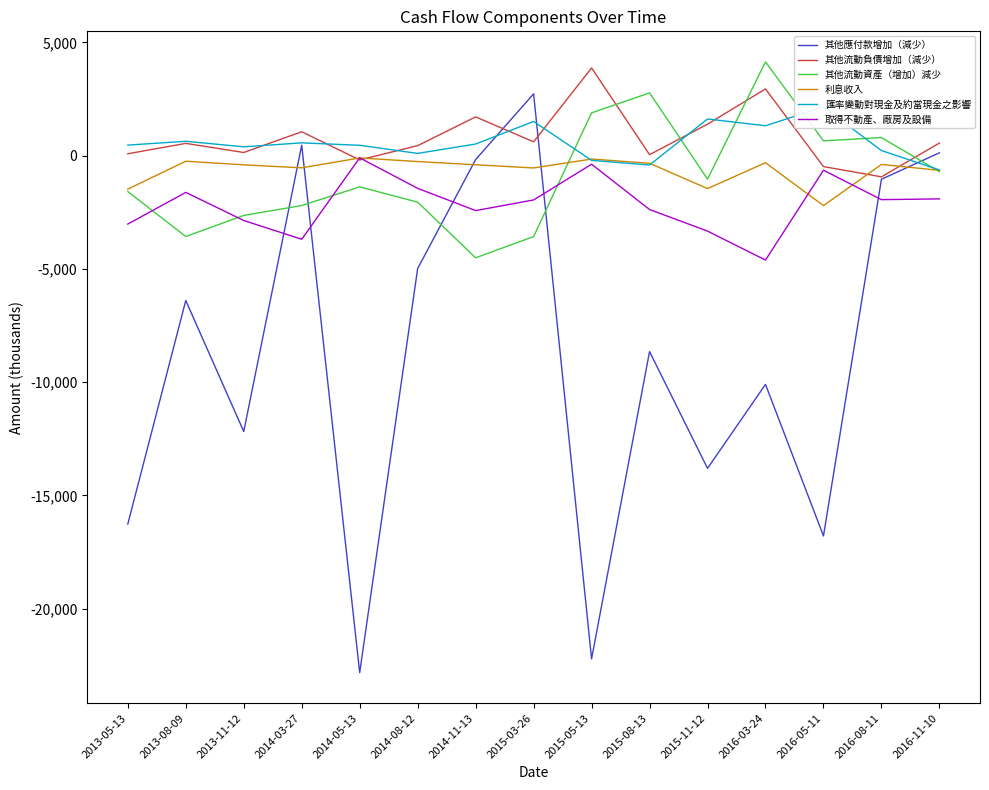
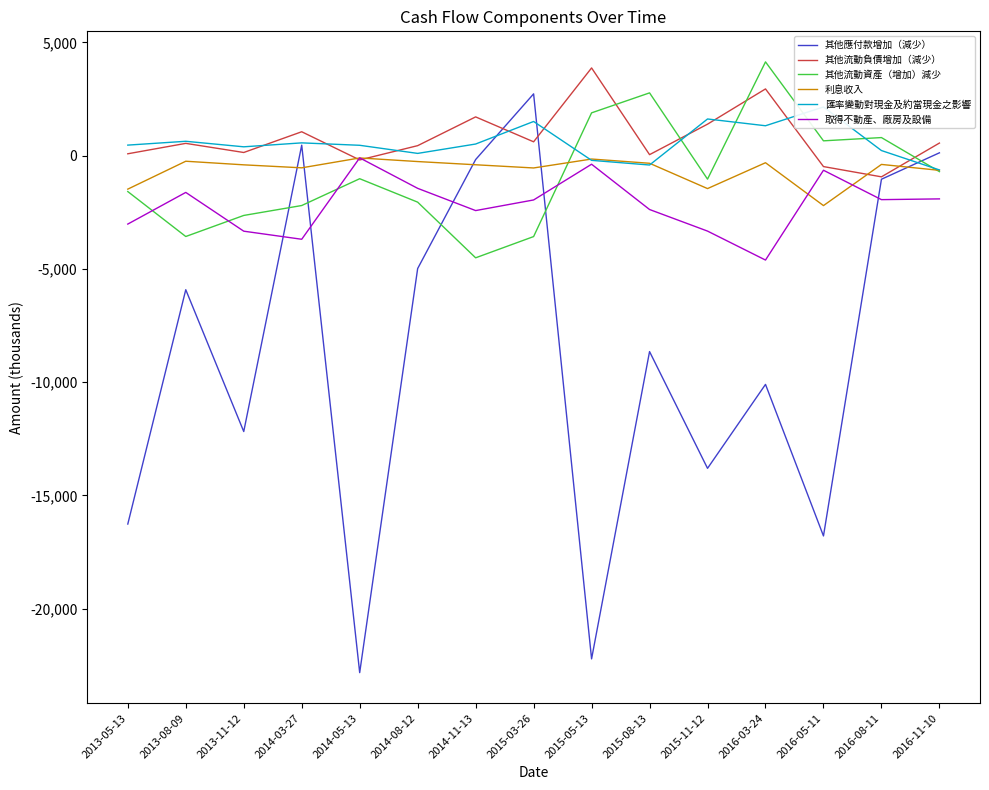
  {
    "其他應付款增加（減少）": {
      "2013-05-13": "-16,300",
-     "2013-08-09": "-6,400",
+     "2013-08-09": "-5,900",
      "2013-11-12": "-12,200",
      "2014-05-13": "-22,800",
      "2014-08-12": "-5,000",
      "2014-11-13": "-200",
      "2015-03-26": "2,700",
      "2015-05-13": "-22,200",
      "2015-08-13": "-8,700",
      "2015-11-12": "-13,800",
      "2016-03-24": "-10,100",
      "2016-05-11": "-16,800",
      "2016-11-10": "100"
    },
    "其他流動負債增加（減少）": {
      "2013-05-13": "100",
      "2013-11-12": "100",
      "2014-03-27": "1,100",
      "2014-08-12": "400",
      "2014-11-13": "1,700",
      "2015-03-26": "600",
      "2015-05-13": "3,900",
      "2015-08-13": "0",
      "2015-11-12": "1,400",
      "2016-03-24": "2,900",
      "2016-05-11": "-500",
      "2016-11-10": "600"
    },
    "其他流動資產（增加）減少": {
      "2013-08-09": "-3,600",
      "2013-11-12": "-2,600",
      "2014-03-27": "-2,200",
-     "2014-05-13": "-1,400",
+     "2014-05-13": "-1,000",
      "2014-08-12": "-2,100",
      "2014-11-13": "-4,500",
      "2015-03-26": "-3,600",
      "2015-05-13": "1,900",
      "2015-08-13": "2,800",
      "2015-11-12": "-1,000",
      "2016-03-24": "4,100",
      "2016-05-11": "700",
      "2016-08-11": "800"
    },
    "利息收入": {
      "2013-08-09": "-200",
      "2013-11-12": "-400",
      "2014-03-27": "-500",
      "2014-08-12": "-300",
      "2014-11-13": "-400",
      "2015-03-26": "-500",
      "2015-11-12": "-1,500",
      "2016-03-24": "-300",
      "2016-05-11": "-2,200",
      "2016-08-11": "-400"
    },
    "匯率變動對現金及約當現金之影響": {
      "2013-05-13": "500",
      "2013-11-12": "400",
      "2014-05-13": "500",
      "2014-08-12": "100",
      "2014-11-13": "500",
      "2015-03-26": "1,500",
      "2015-11-12": "1,600",
      "2016-03-24": "1,300",
      "2016-08-11": "200"
    },
    "取得不動產、廠房及設備": {
      "2013-05-13": "-3,000",
      "2013-08-09": "-1,600",
-     "2013-11-12": "-2,900",
+     "2013-11-12": "-3,300",
      "2014-03-27": "-3,700",
      "2014-08-12": "-1,400",
      "2014-11-13": "-2,400",
      "2015-03-26": "-2,000",
      "2015-05-13": "-400",
      "2015-08-13": "-2,400",
      "2015-11-12": "-3,300",
      "2016-03-24": "-4,600",
      "2016-05-11": "-600",
      "2016-08-11": "-1,900",
      "2016-11-10": "-1,900"
    }
  }
